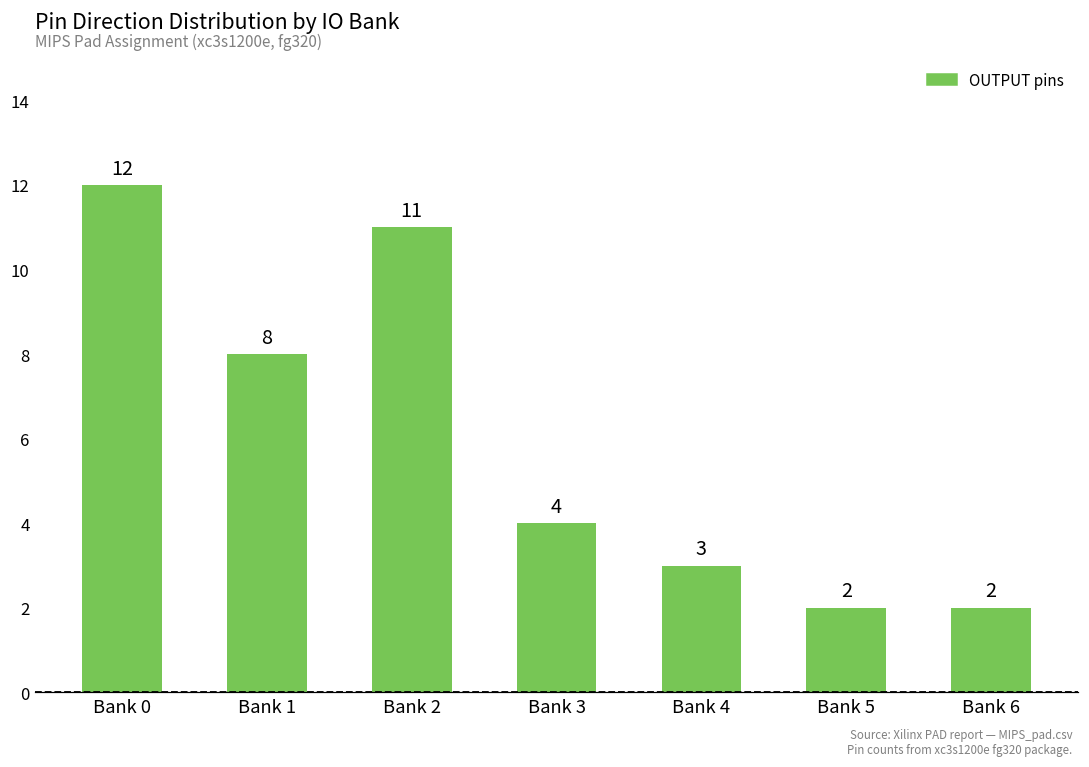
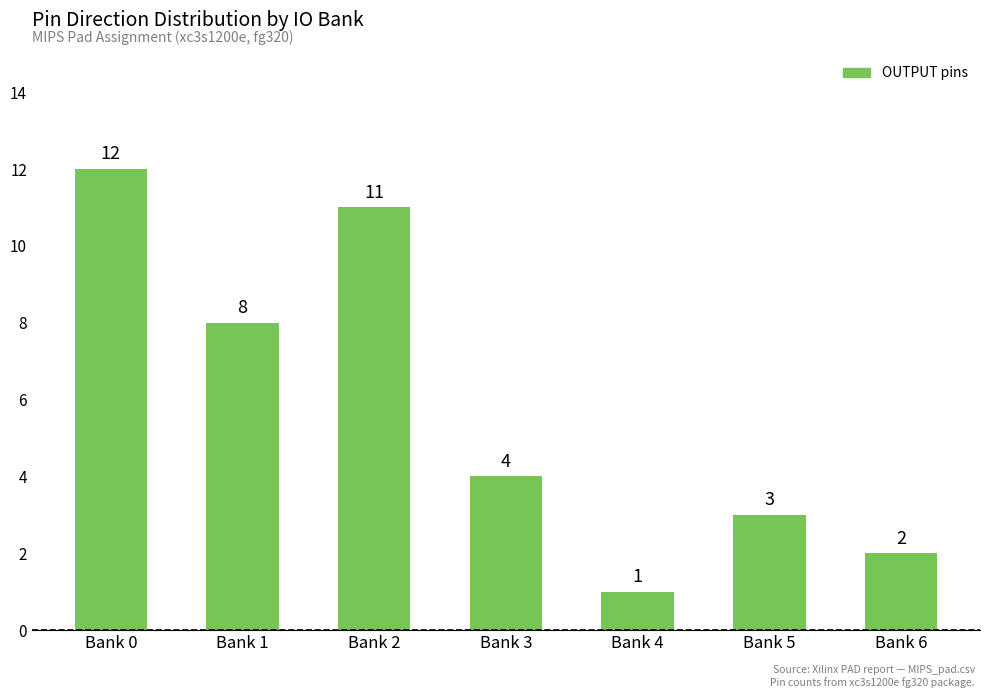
  {
    "Bank 0": 12,
    "Bank 1": 8,
    "Bank 2": 11,
    "Bank 3": 4,
-   "Bank 4": 3,
-   "Bank 5": 2,
+   "Bank 4": 1,
+   "Bank 5": 3,
    "Bank 6": 2
  }
